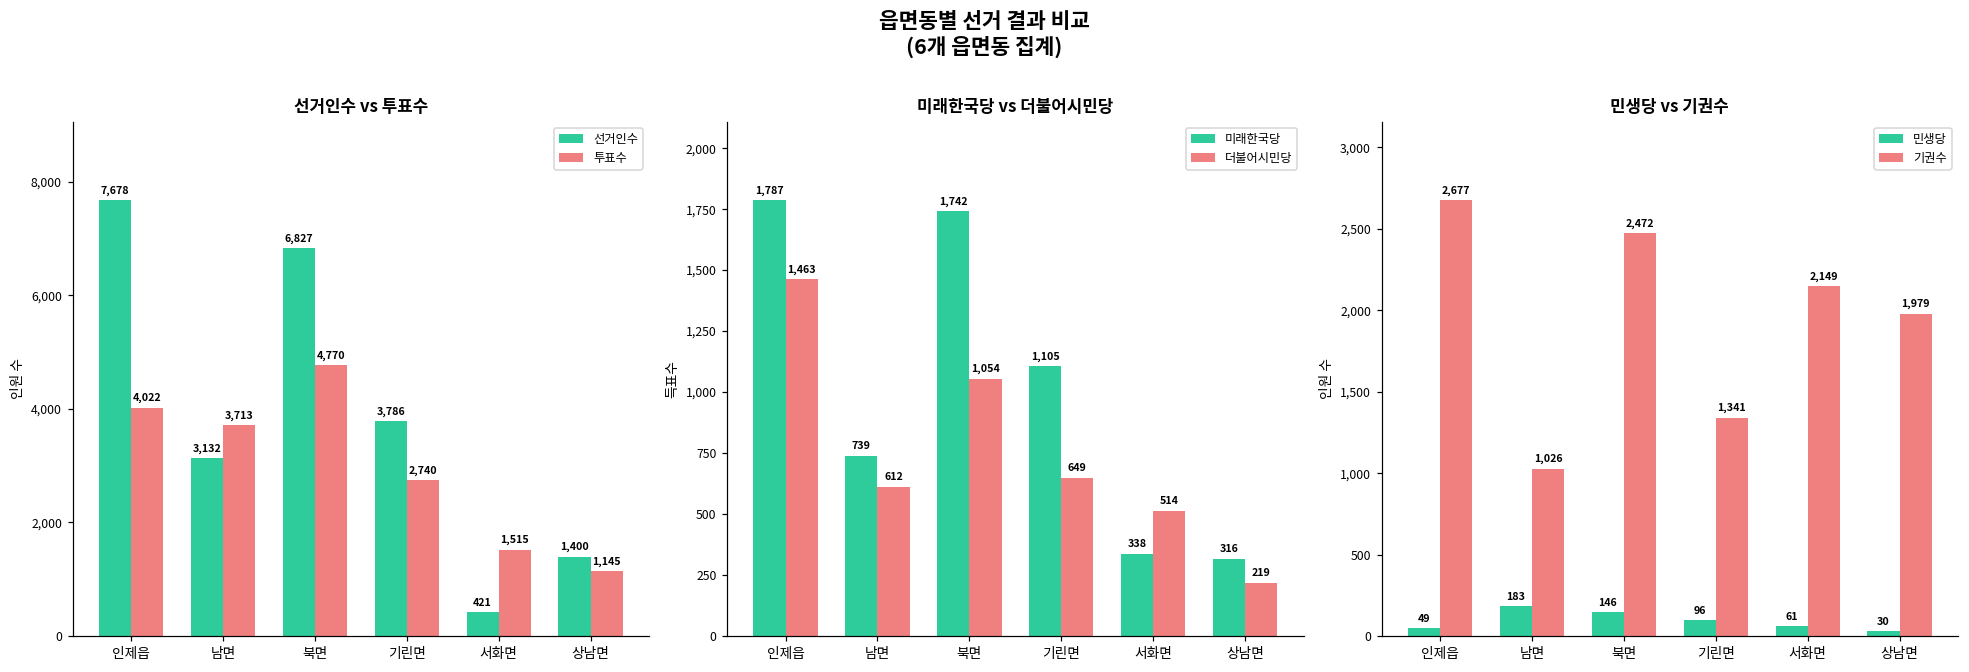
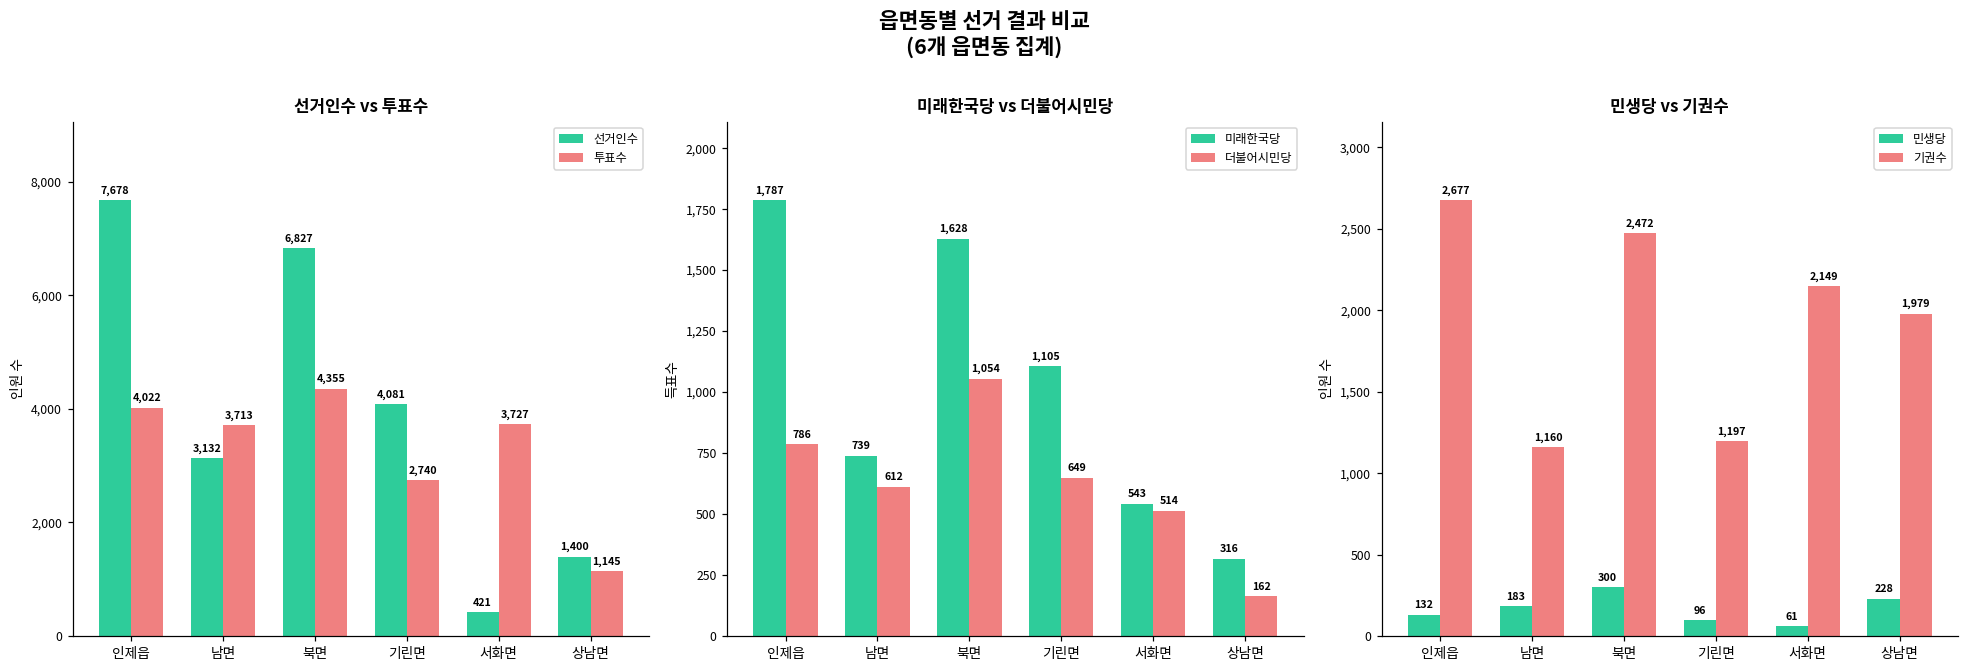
  {
    "선거인수 vs 투표수": {
      "선거인수": {
        "인제읍": "7,678",
        "남면": "3,132",
        "북면": "6,827",
-       "기린면": "3,786",
+       "기린면": "4,081",
        "서화면": "421",
        "상남면": "1,400"
      },
      "투표수": {
        "인제읍": "4,022",
        "남면": "3,713",
-       "북면": "4,770",
+       "북면": "4,355",
        "기린면": "2,740",
-       "서화면": "1,515",
+       "서화면": "3,727",
        "상남면": "1,145"
      }
    },
    "미래한국당 vs 더불어시민당": {
      "미래한국당": {
        "인제읍": "1,787",
        "남면": "739",
-       "북면": "1,742",
+       "북면": "1,628",
        "기린면": "1,105",
-       "서화면": "338",
+       "서화면": "543",
        "상남면": "316"
      },
      "더불어시민당": {
-       "인제읍": "1,463",
+       "인제읍": "786",
        "남면": "612",
        "북면": "1,054",
        "기린면": "649",
        "서화면": "514",
-       "상남면": "219"
+       "상남면": "162"
      }
    },
    "민생당 vs 기권수": {
      "민생당": {
-       "인제읍": "49",
+       "인제읍": "132",
        "남면": "183",
-       "북면": "146",
+       "북면": "300",
        "기린면": "96",
        "서화면": "61",
-       "상남면": "30"
+       "상남면": "228"
      },
      "기권수": {
        "인제읍": "2,677",
-       "남면": "1,026",
+       "남면": "1,160",
        "북면": "2,472",
-       "기린면": "1,341",
+       "기린면": "1,197",
        "서화면": "2,149",
        "상남면": "1,979"
      }
    }
  }
